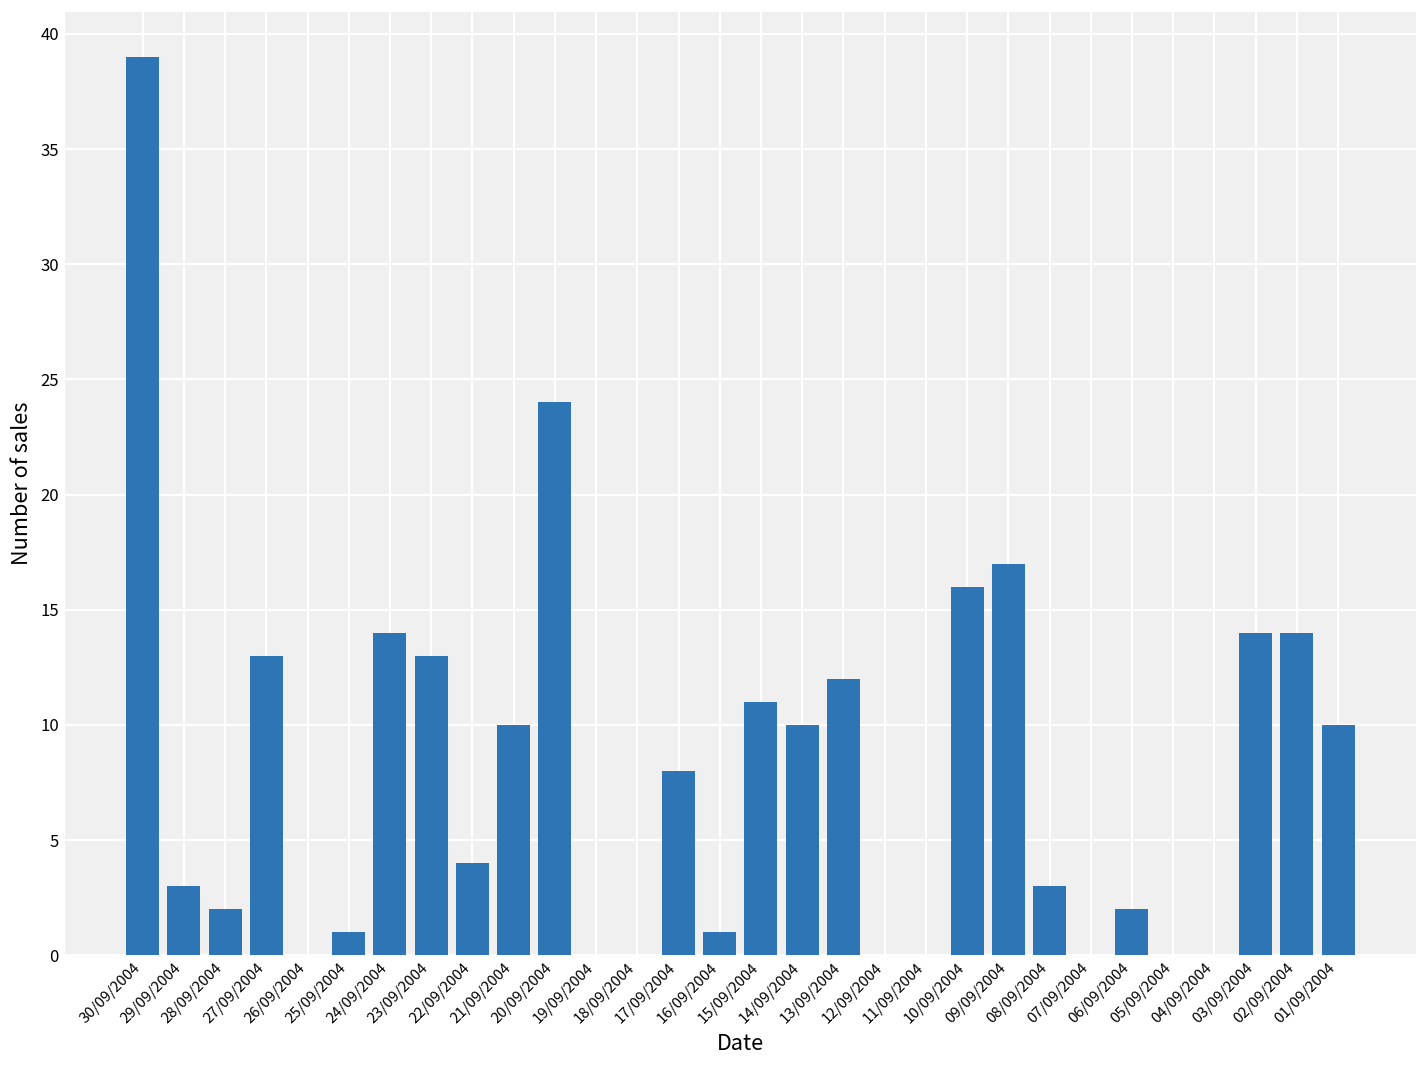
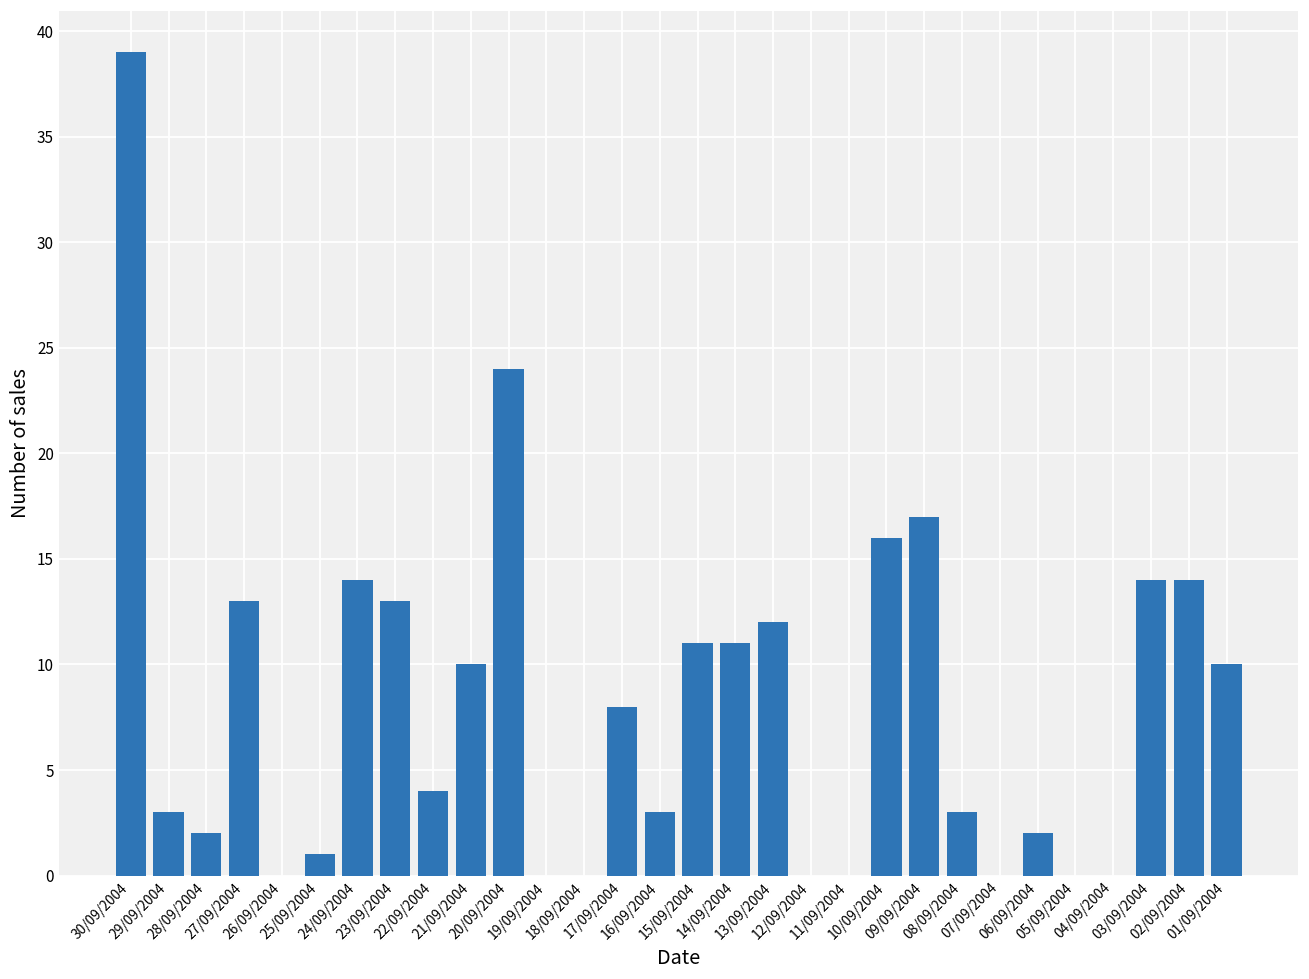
  {
    "30/09/2004": 39,
    "29/09/2004": 3,
    "28/09/2004": 2,
    "27/09/2004": 13,
    "26/09/2004": 0,
    "25/09/2004": 1,
    "24/09/2004": 14,
    "23/09/2004": 13,
    "22/09/2004": 4,
    "21/09/2004": 10,
    "20/09/2004": 24,
    "19/09/2004": 0,
    "18/09/2004": 0,
    "17/09/2004": 8,
-   "16/09/2004": 1,
+   "16/09/2004": 3,
    "15/09/2004": 11,
-   "14/09/2004": 10,
+   "14/09/2004": 11,
    "13/09/2004": 12,
    "12/09/2004": 0,
    "11/09/2004": 0,
    "10/09/2004": 16,
    "09/09/2004": 17,
    "08/09/2004": 3,
    "07/09/2004": 0,
    "06/09/2004": 2,
    "05/09/2004": 0,
    "04/09/2004": 0,
    "03/09/2004": 14,
    "02/09/2004": 14,
    "01/09/2004": 10
  }
